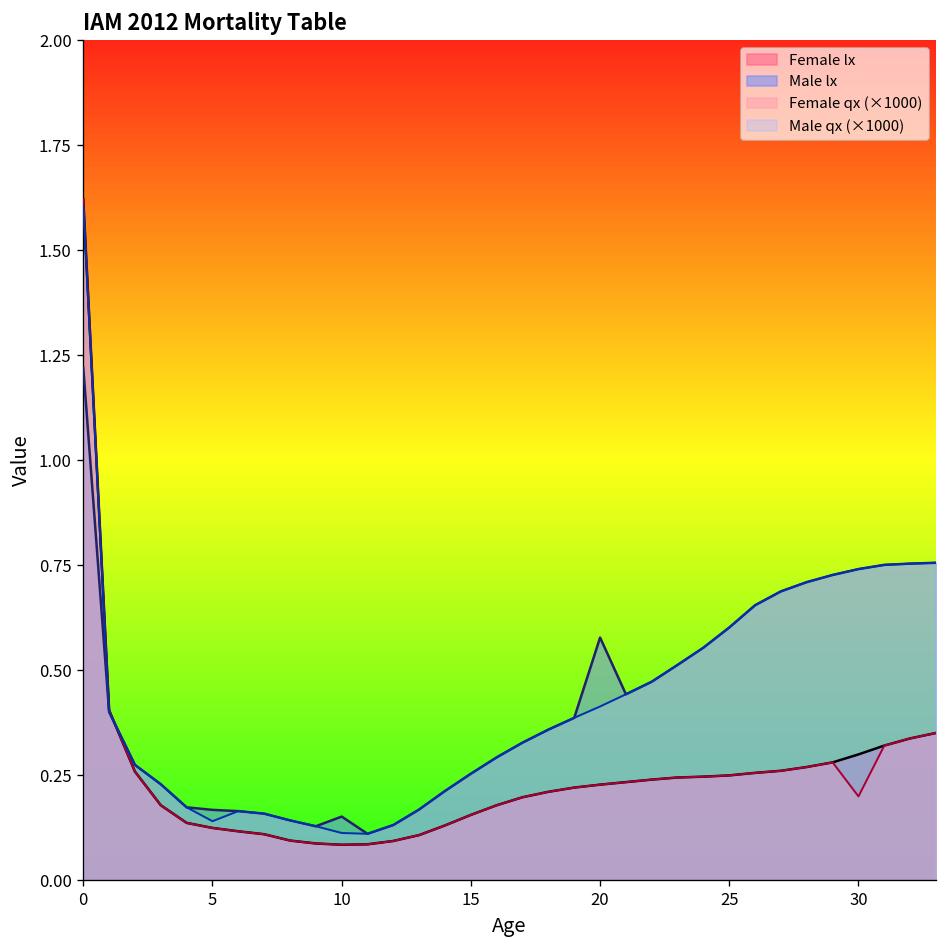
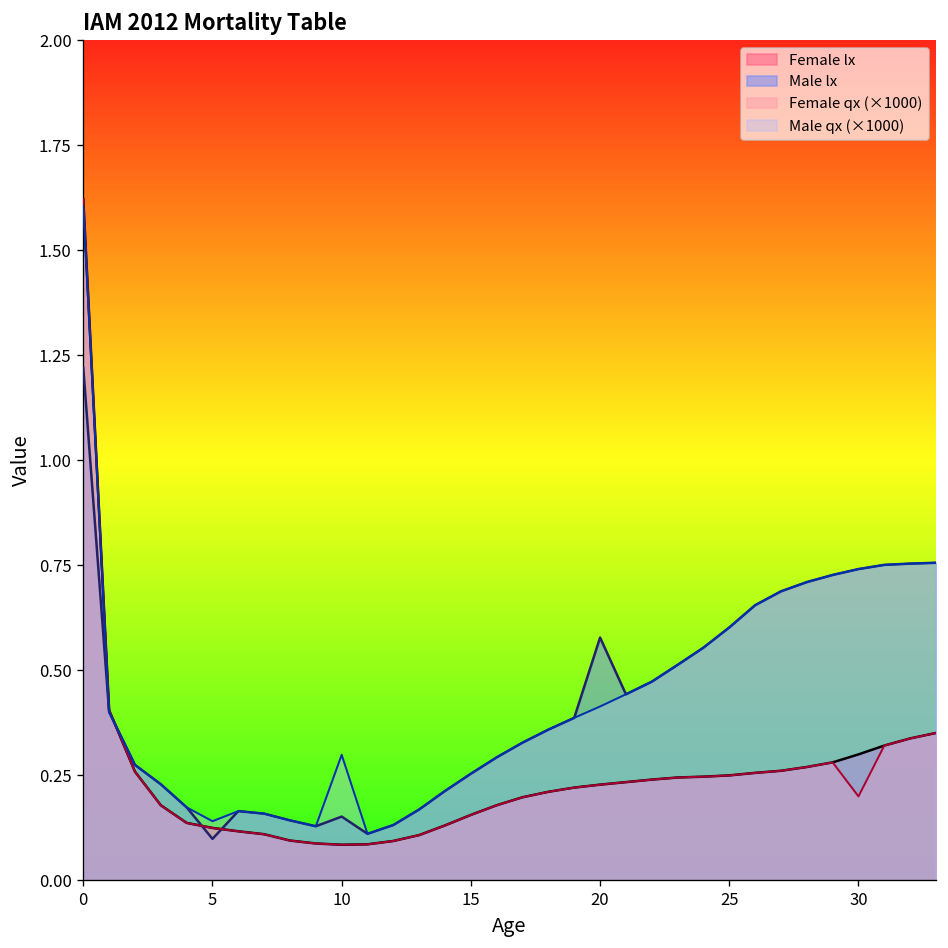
  {
    "Female lx": {
      "30": 0.30
    },
    "Male lx": {
      "0": 1.22,
-     "5": 0.17,
+     "5": 0.10,
      "10": 0.15,
      "20": 0.58
    },
    "Female qx (×1000)": {
      "30": 0.20
    },
    "Male qx (×1000)": {
      "0": 1.61,
      "5": 0.14,
-     "10": 0.11,
+     "10": 0.30,
      "20": 0.41
    }
  }
